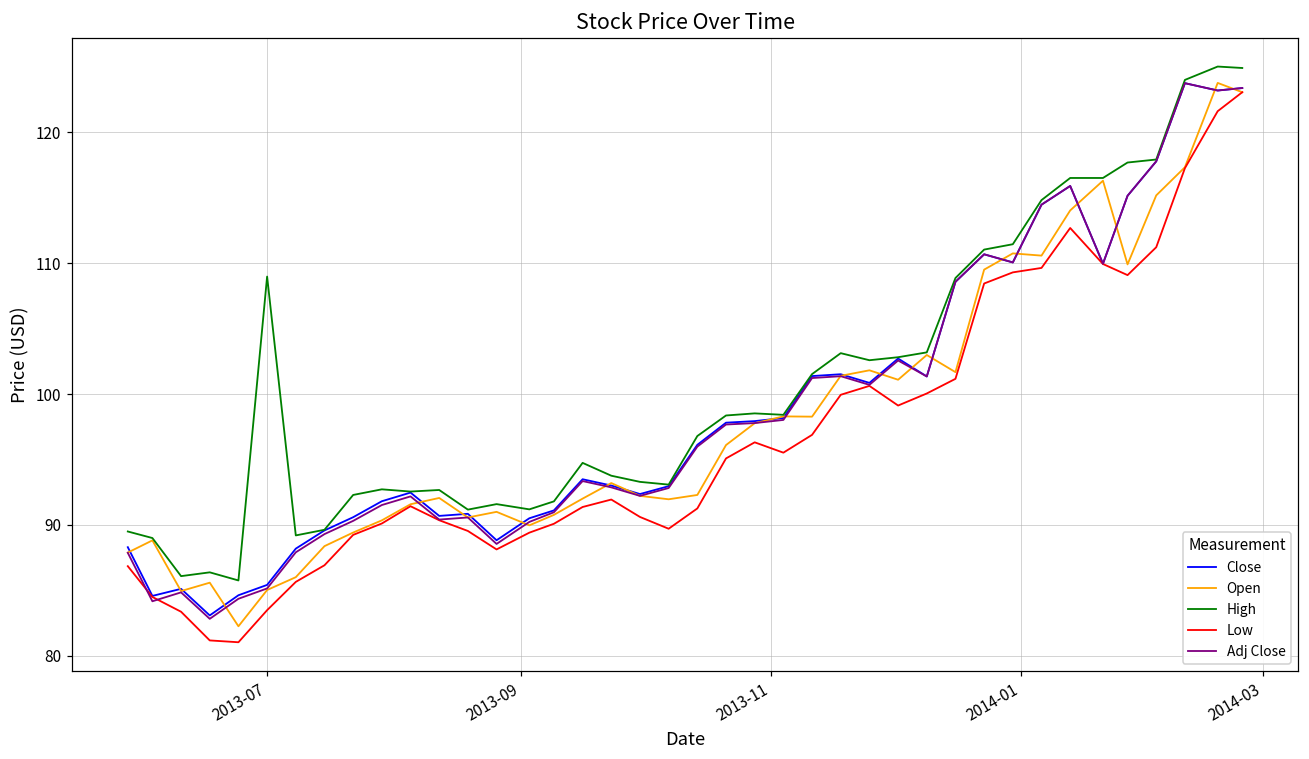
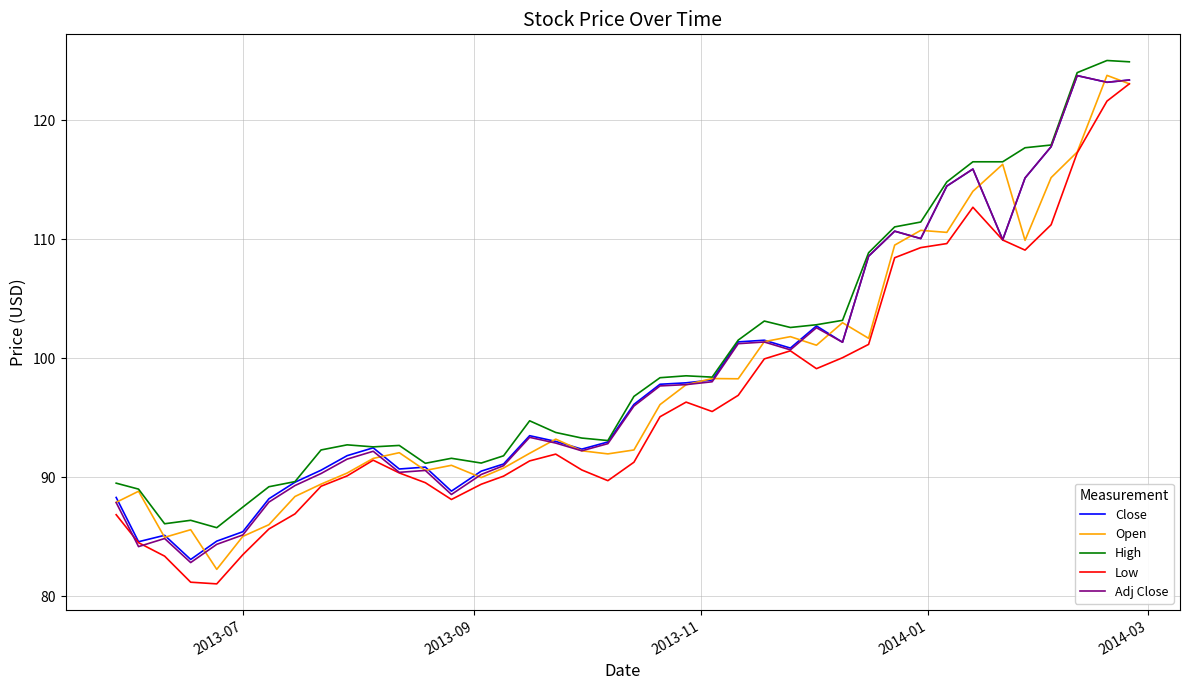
  {
    "Close": {
      "2013-07": 85.4
    },
    "High": {
-     "2013-07": 109.0
+     "2013-07": 87.5
    },
    "Low": {
      "2013-07": 83.5
    }
  }
